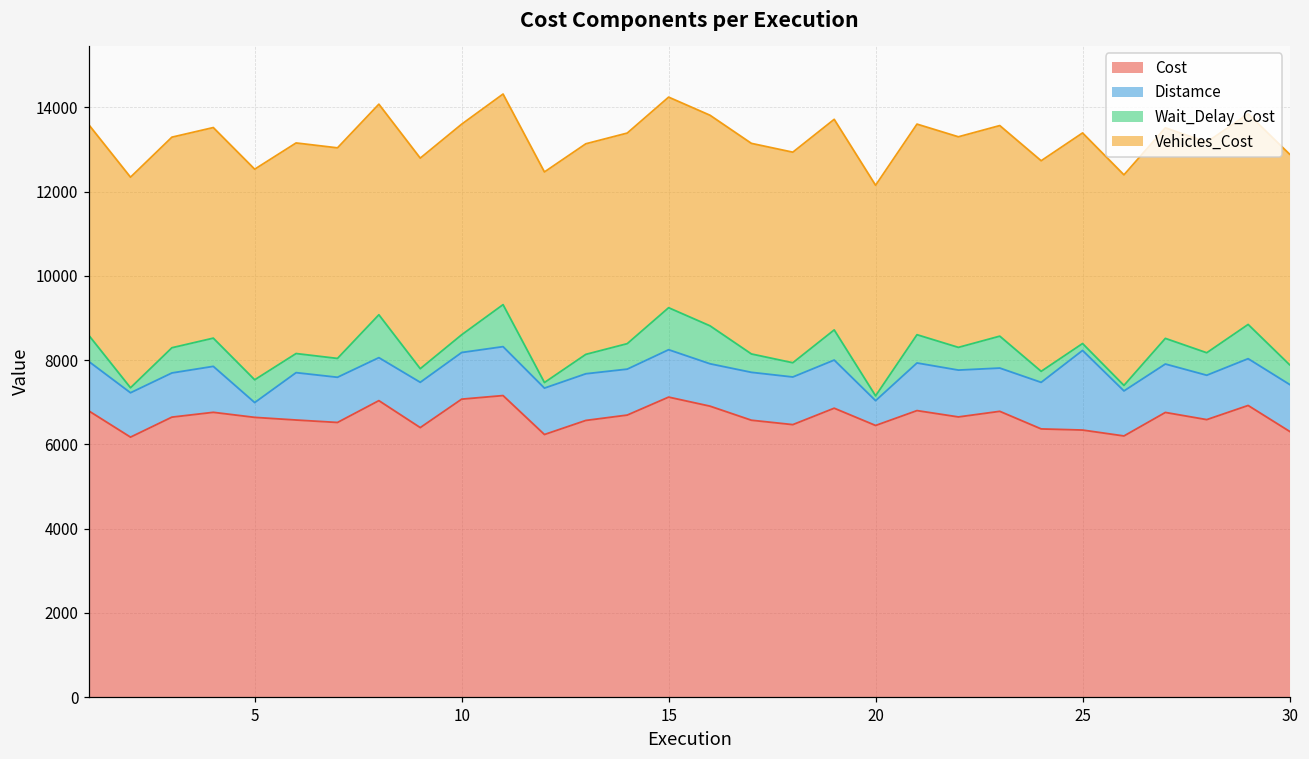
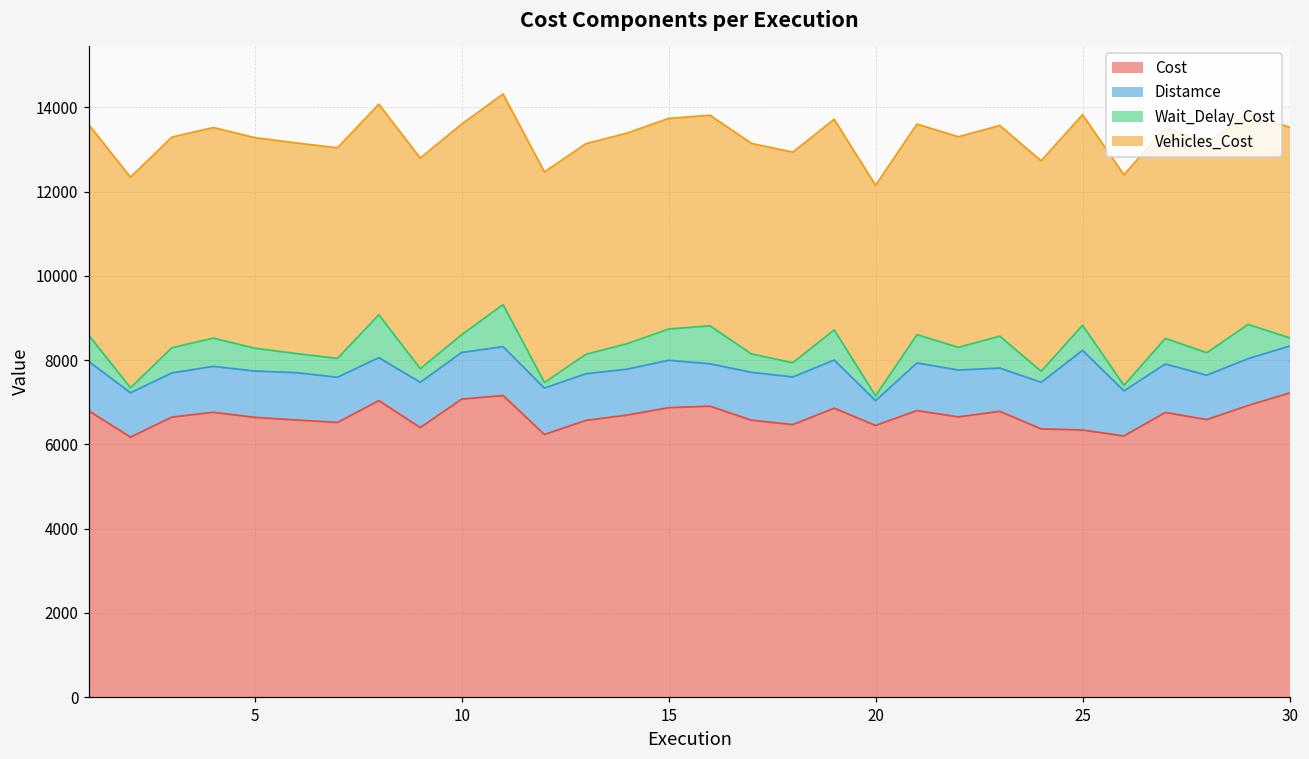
  {
    "Cost": {
      "5": 6600,
      "10": 7100,
-     "15": 7100,
+     "15": 6900,
      "20": 6400,
      "25": 6300,
-     "30": 6300
+     "30": 7200
    },
    "Distamce": {
-     "5": 400,
+     "5": 1100,
      "10": 1100,
      "15": 1100,
      "20": 600,
      "25": 1900,
      "30": 1100
    },
    "Wait_Delay_Cost": {
      "5": 500,
      "10": 400,
-     "15": 1000,
+     "15": 700,
      "20": 100,
-     "25": 200,
-     "30": 500
+     "25": 600,
+     "30": 200
    },
    "Vehicles_Cost": {
      "5": 5000,
      "10": 5000,
      "15": 5000,
      "20": 5000,
      "25": 5000,
      "30": 5000
    }
  }
